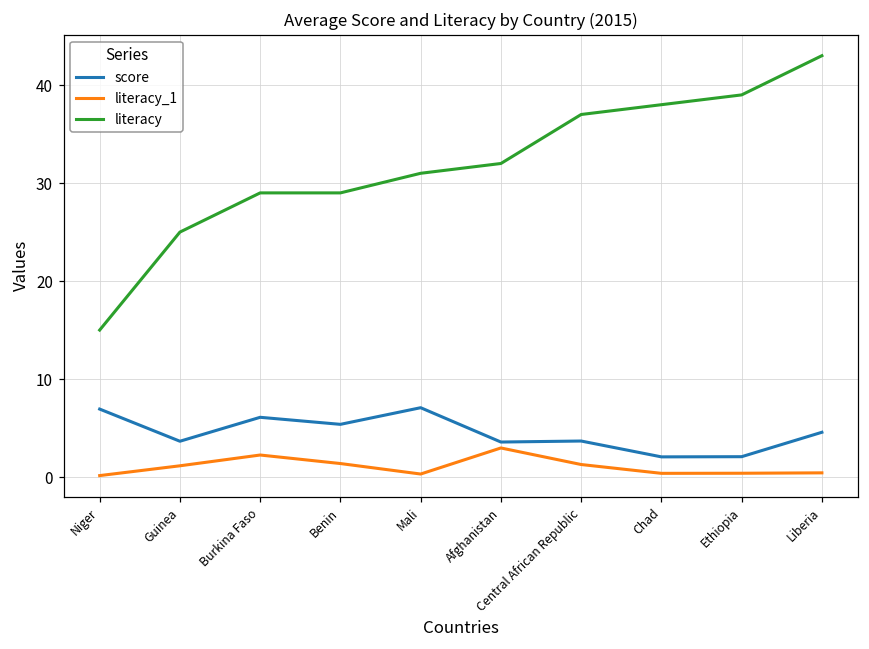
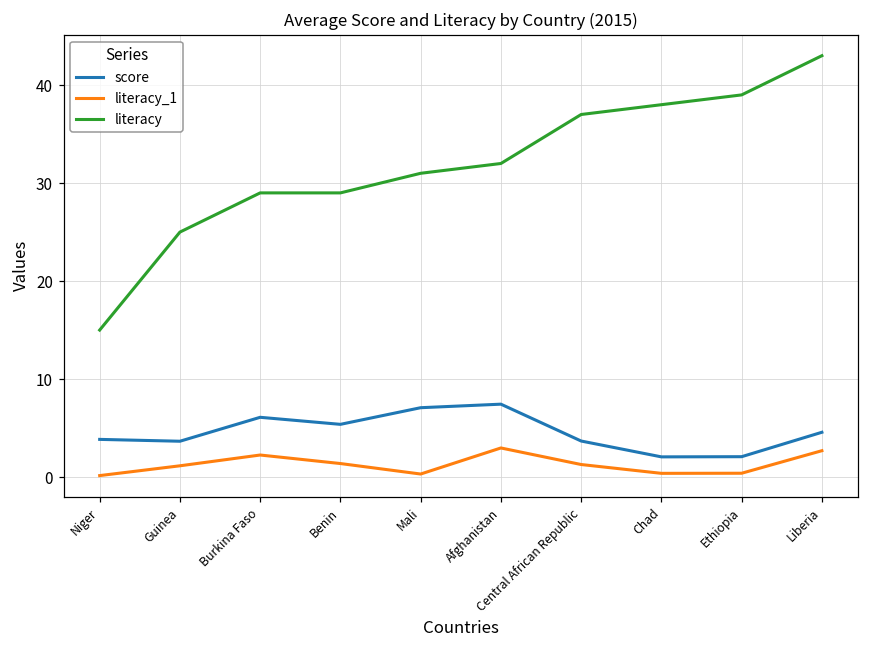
  {
    "score": {
-     "Niger": 7,
+     "Niger": 4,
      "Guinea": 4,
      "Burkina Faso": 6,
      "Benin": 5,
      "Mali": 7,
-     "Afghanistan": 4,
+     "Afghanistan": 7,
      "Central African Republic": 4,
      "Chad": 2,
      "Ethiopia": 2,
      "Liberia": 5
    },
    "literacy_1": {
      "Niger": 0,
      "Guinea": 1,
      "Burkina Faso": 2,
      "Benin": 1,
      "Mali": 0,
      "Afghanistan": 3,
      "Central African Republic": 1,
      "Chad": 0,
      "Ethiopia": 0,
-     "Liberia": 0
+     "Liberia": 3
    },
    "literacy": {
      "Niger": 15,
      "Guinea": 25,
      "Burkina Faso": 29,
      "Benin": 29,
      "Mali": 31,
      "Afghanistan": 32,
      "Central African Republic": 37,
      "Chad": 38,
      "Ethiopia": 39,
      "Liberia": 43
    }
  }
